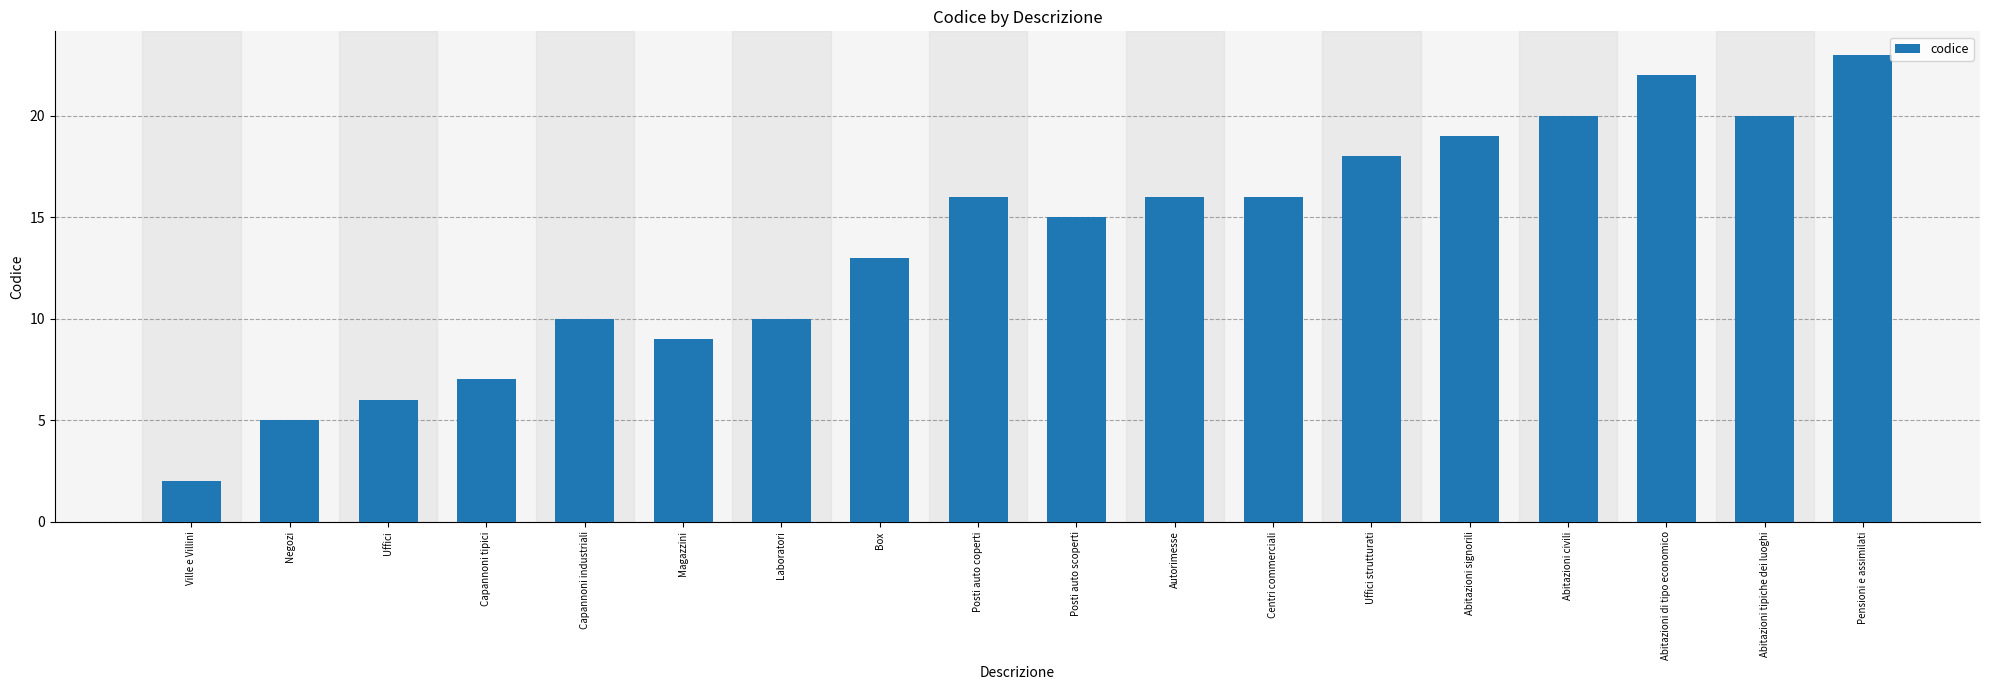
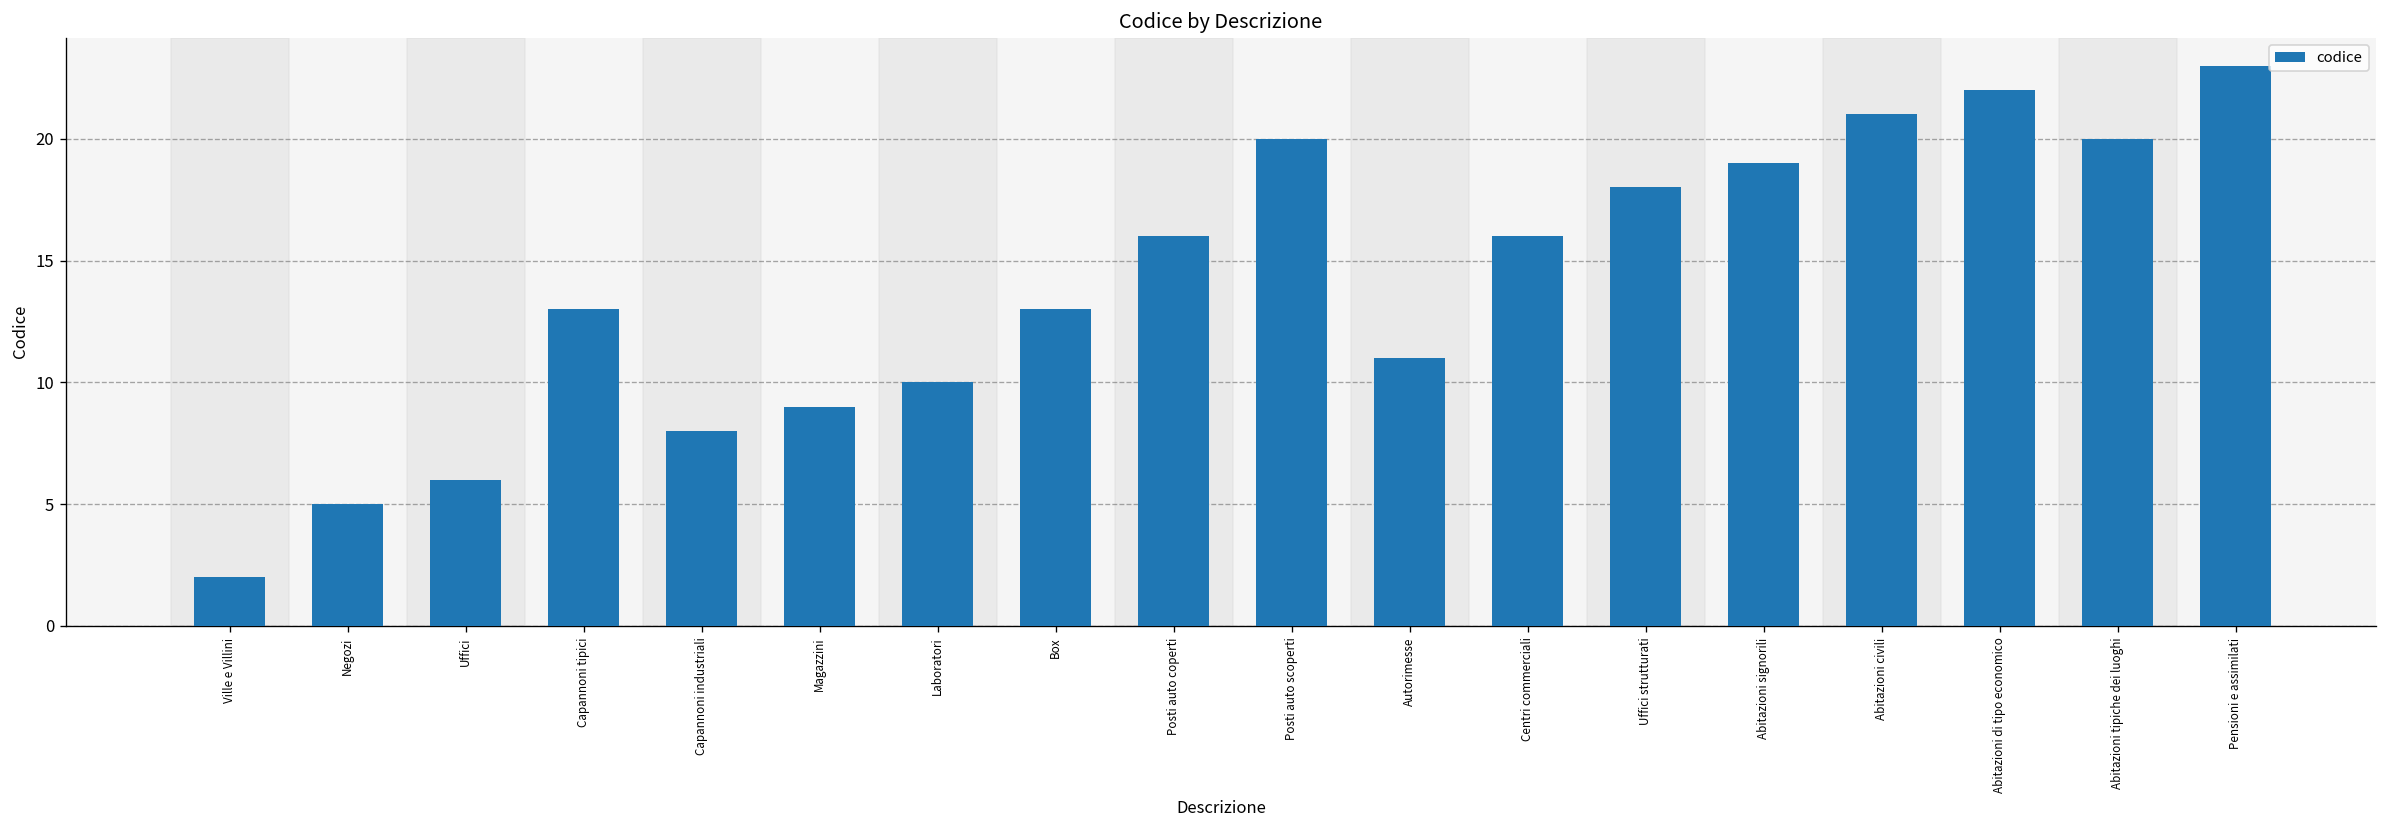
  {
    "Ville e Villini": 2,
    "Negozi": 5,
    "Uffici": 6,
-   "Capannoni tipici": 7,
-   "Capannoni industriali": 10,
+   "Capannoni tipici": 13,
+   "Capannoni industriali": 8,
    "Magazzini": 9,
    "Laboratori": 10,
    "Box": 13,
    "Posti auto coperti": 16,
-   "Posti auto scoperti": 15,
-   "Autorimesse": 16,
+   "Posti auto scoperti": 20,
+   "Autorimesse": 11,
    "Centri commerciali": 16,
    "Uffici strutturati": 18,
    "Abitazioni signorili": 19,
-   "Abitazioni civili": 20,
+   "Abitazioni civili": 21,
    "Abitazioni di tipo economico": 22,
    "Abitazioni tipiche dei luoghi": 20,
    "Pensioni e assimilati": 23
  }
